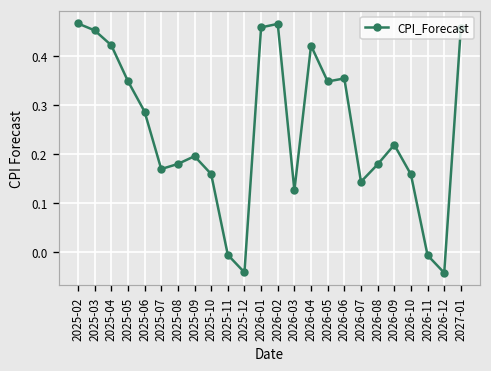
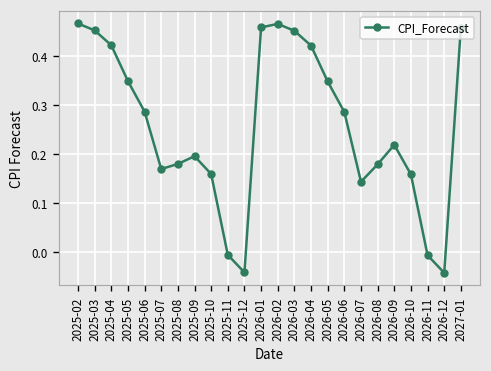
  {
    "2025-02": 0.47,
    "2025-03": 0.45,
    "2025-04": 0.42,
    "2025-05": 0.35,
    "2025-06": 0.29,
    "2025-07": 0.17,
    "2025-08": 0.18,
    "2025-09": 0.20,
    "2025-10": 0.16,
    "2025-11": -0.01,
    "2025-12": -0.04,
    "2026-01": 0.46,
    "2026-02": 0.47,
-   "2026-03": 0.13,
+   "2026-03": 0.45,
    "2026-04": 0.42,
    "2026-05": 0.35,
-   "2026-06": 0.35,
+   "2026-06": 0.29,
    "2026-07": 0.14,
    "2026-08": 0.18,
    "2026-09": 0.22,
    "2026-10": 0.16,
    "2026-11": -0.01,
    "2026-12": -0.04
  }
